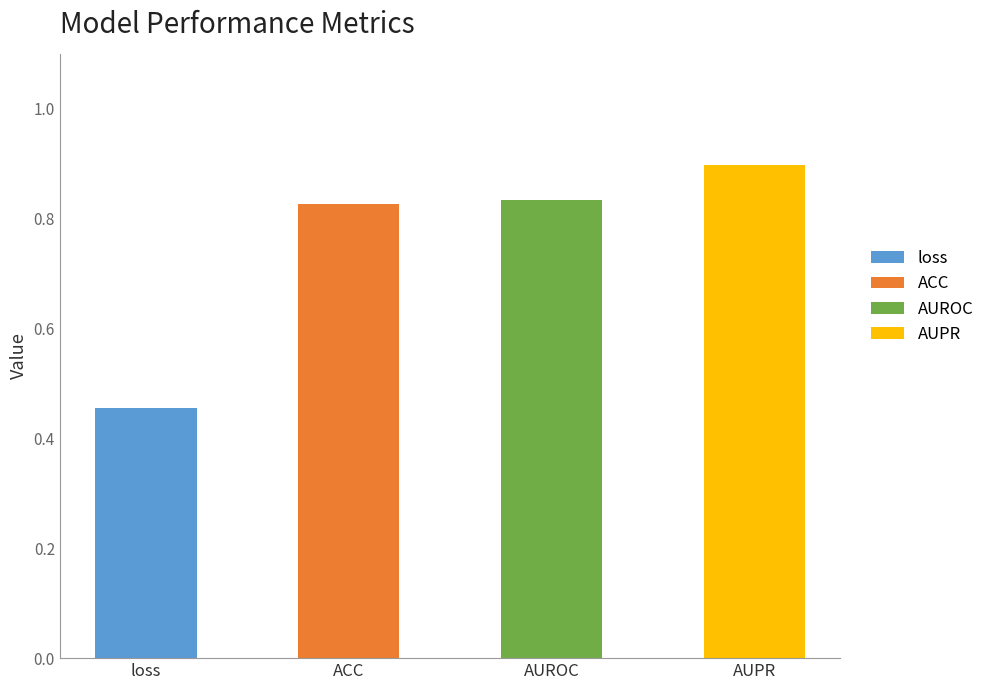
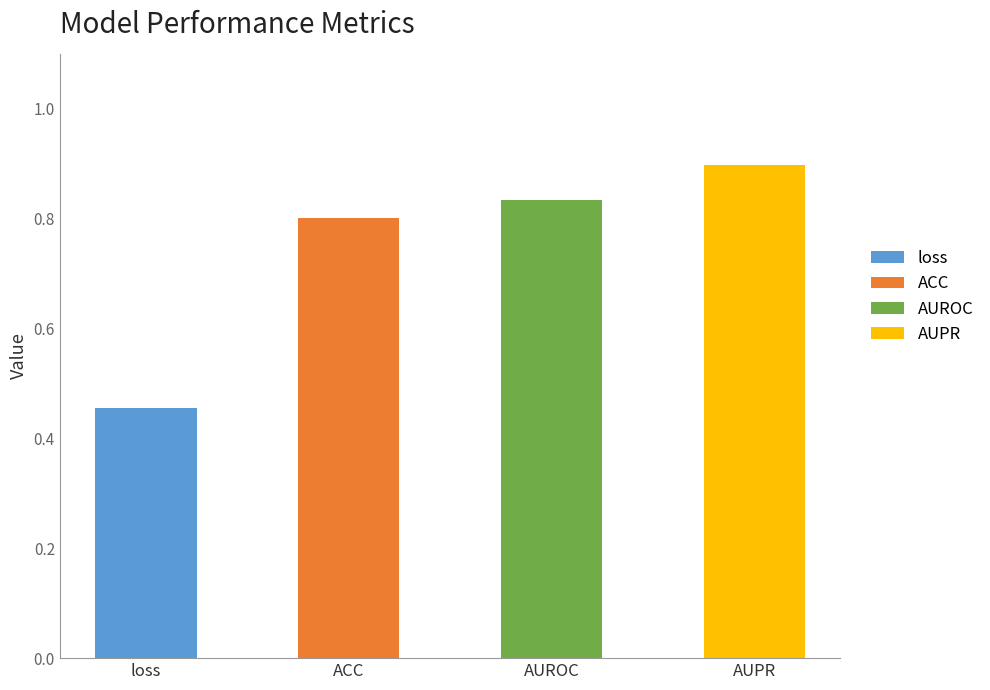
  {
    "loss": 0.46,
-   "ACC": 0.83,
+   "ACC": 0.80,
    "AUROC": 0.83,
    "AUPR": 0.90
  }
